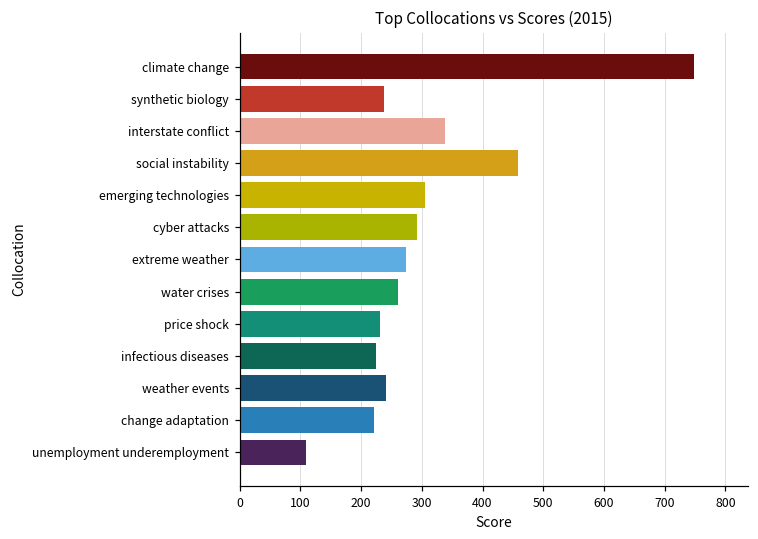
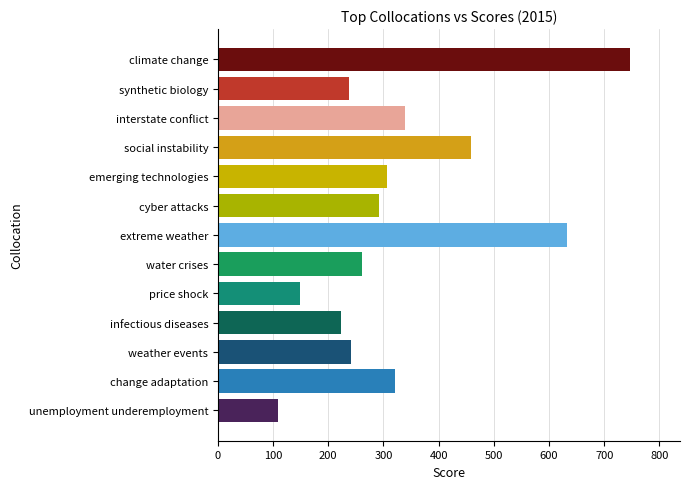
  {
    "climate change": 750,
    "synthetic biology": 240,
    "interstate conflict": 340,
    "social instability": 460,
    "emerging technologies": 310,
    "cyber attacks": 290,
-   "extreme weather": 270,
+   "extreme weather": 630,
    "water crises": 260,
-   "price shock": 230,
+   "price shock": 150,
    "infectious diseases": 220,
    "weather events": 240,
-   "change adaptation": 220,
+   "change adaptation": 320,
    "unemployment underemployment": 110
  }
